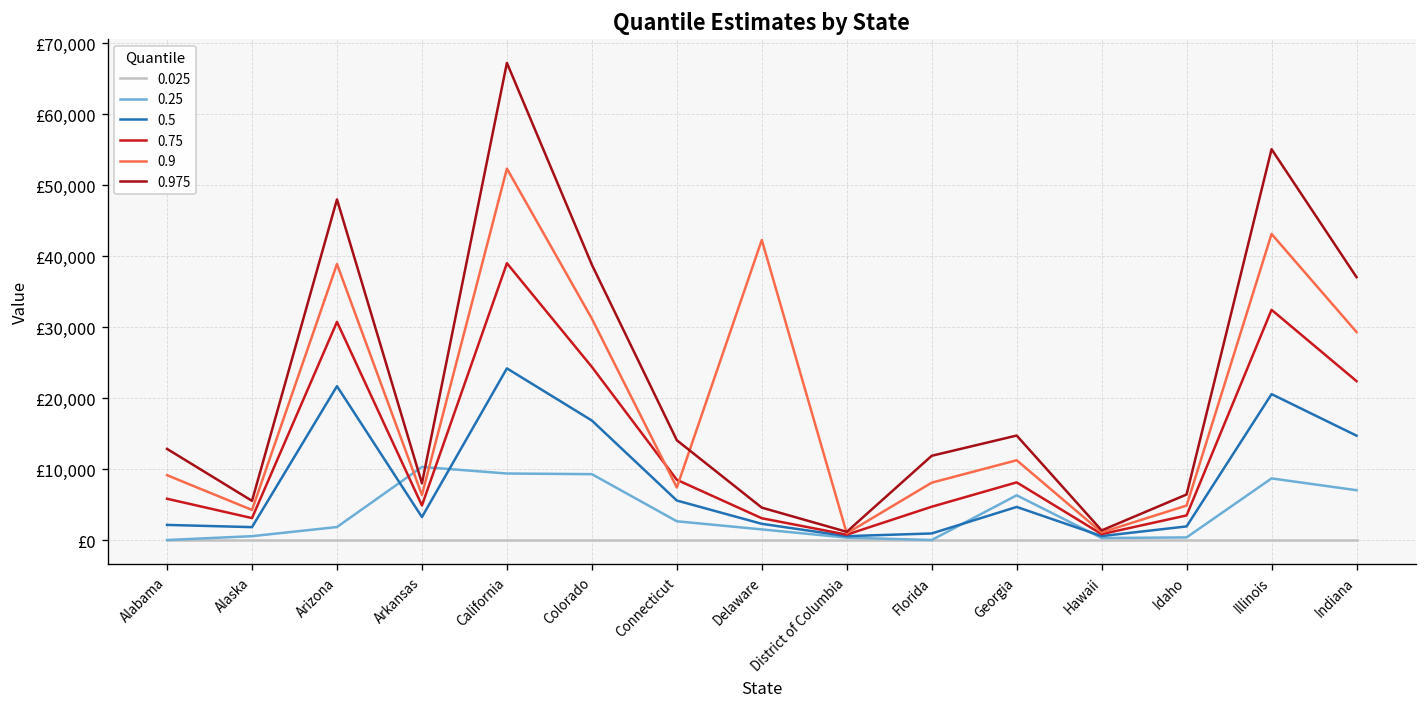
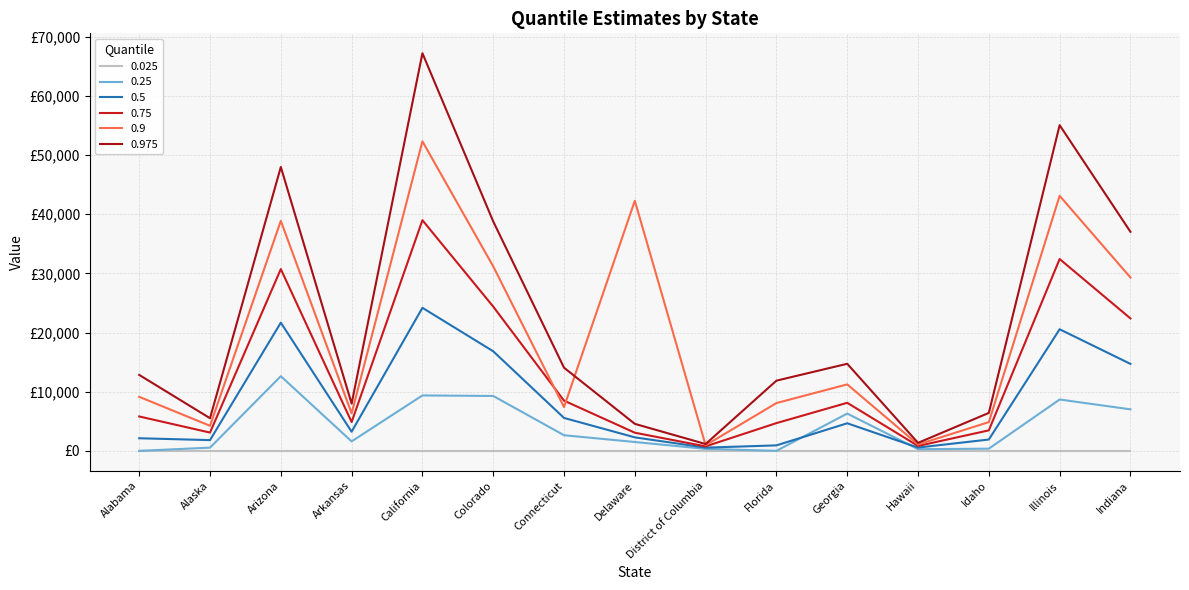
  {
    "0.025": {
      "Alaska": "£0",
      "Arizona": "£0",
      "Arkansas": "£0",
      "California": "£0",
      "Colorado": "£0",
      "Connecticut": "£0",
      "Delaware": "£0",
      "Georgia": "£0",
      "Illinois": "£0",
      "Indiana": "£0"
    },
    "0.25": {
      "Alaska": "£1,000",
-     "Arizona": "£2,000",
-     "Arkansas": "£10,000",
+     "Arizona": "£13,000",
+     "Arkansas": "£2,000",
      "California": "£9,000",
      "Colorado": "£9,000",
      "Connecticut": "£3,000",
      "Delaware": "£1,000",
      "Georgia": "£6,000",
      "Illinois": "£9,000",
      "Indiana": "£7,000"
    },
    "0.5": {
      "Alabama": "£2,000",
      "Alaska": "£2,000",
      "Arizona": "£22,000",
      "Arkansas": "£3,000",
      "California": "£24,000",
      "Colorado": "£17,000",
      "Connecticut": "£6,000",
      "Delaware": "£2,000",
      "Florida": "£1,000",
      "Georgia": "£5,000",
      "Idaho": "£2,000",
      "Illinois": "£21,000",
      "Indiana": "£15,000"
    },
    "0.9": {
      "Alabama": "£9,000",
      "Alaska": "£4,000",
      "Arizona": "£39,000",
      "Arkansas": "£6,000",
      "California": "£52,000",
      "Colorado": "£31,000",
      "Connecticut": "£7,000",
      "Delaware": "£42,000",
      "Florida": "£8,000",
      "Georgia": "£11,000",
      "Idaho": "£5,000",
      "Illinois": "£43,000",
      "Indiana": "£29,000"
    }
  }
